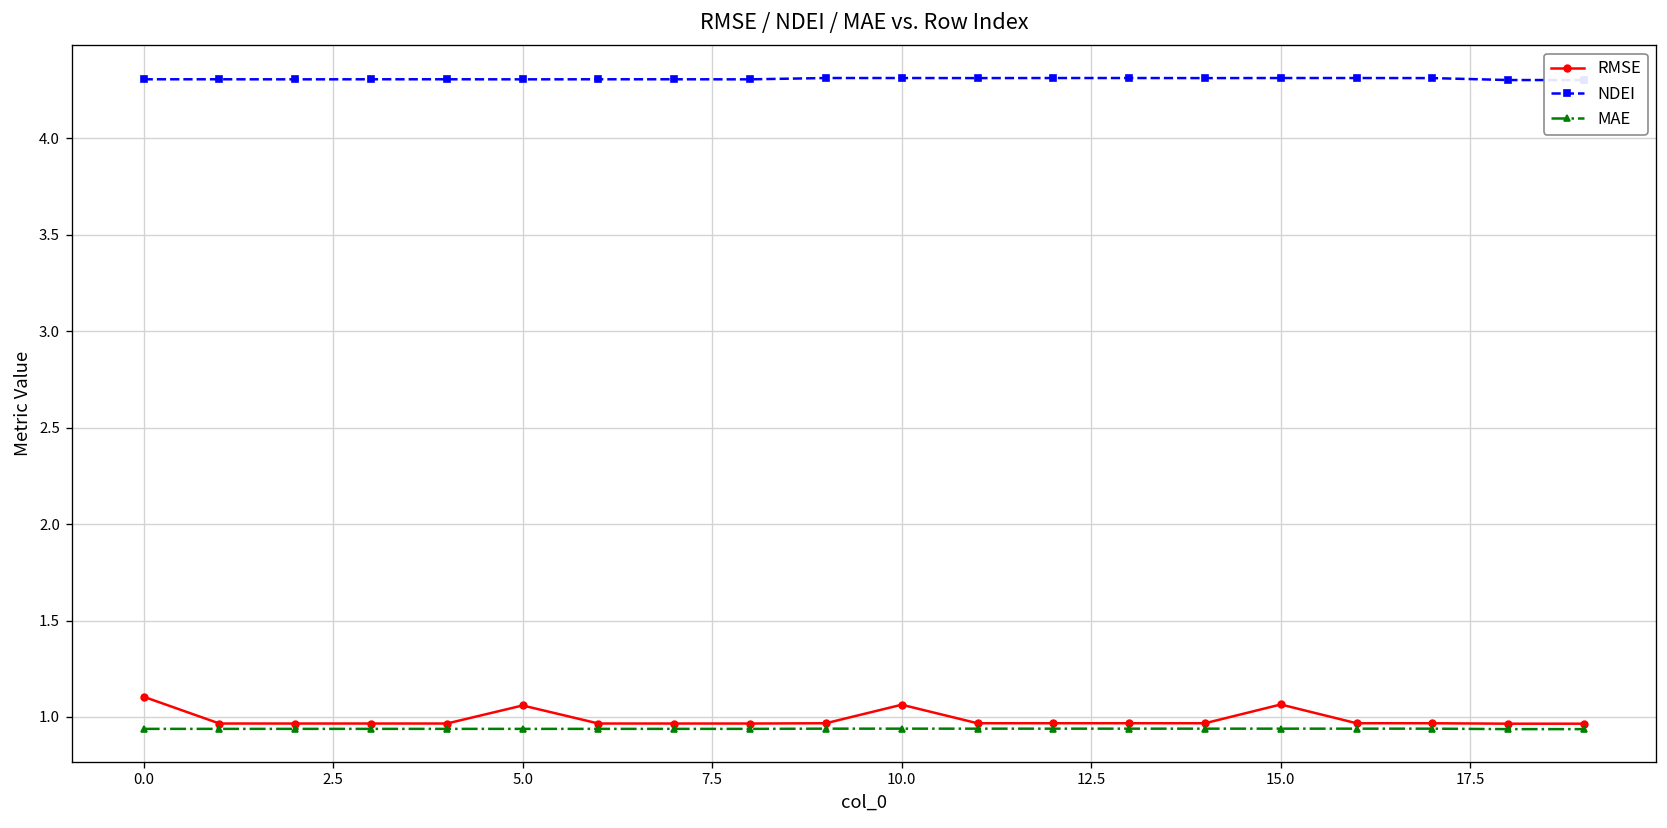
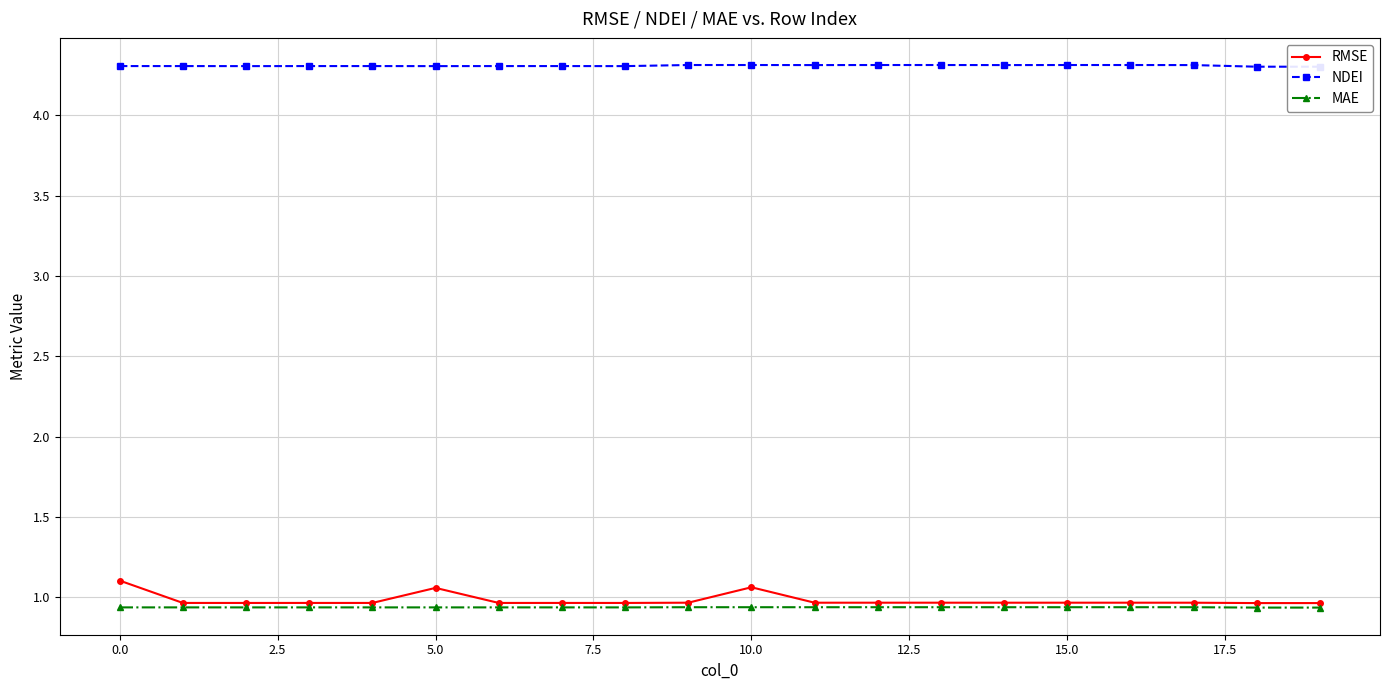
  {
    "RMSE": {
      "0.0": 1.10,
      "5.0": 1.06,
      "10.0": 1.06,
-     "15.0": 1.06
+     "15.0": 0.97
    },
    "NDEI": {
      "0.0": 4.31,
      "5.0": 4.31,
      "10.0": 4.31,
      "15.0": 4.31
    },
    "MAE": {
      "0.0": 0.94,
      "5.0": 0.94,
      "10.0": 0.94,
      "15.0": 0.94
    }
  }
